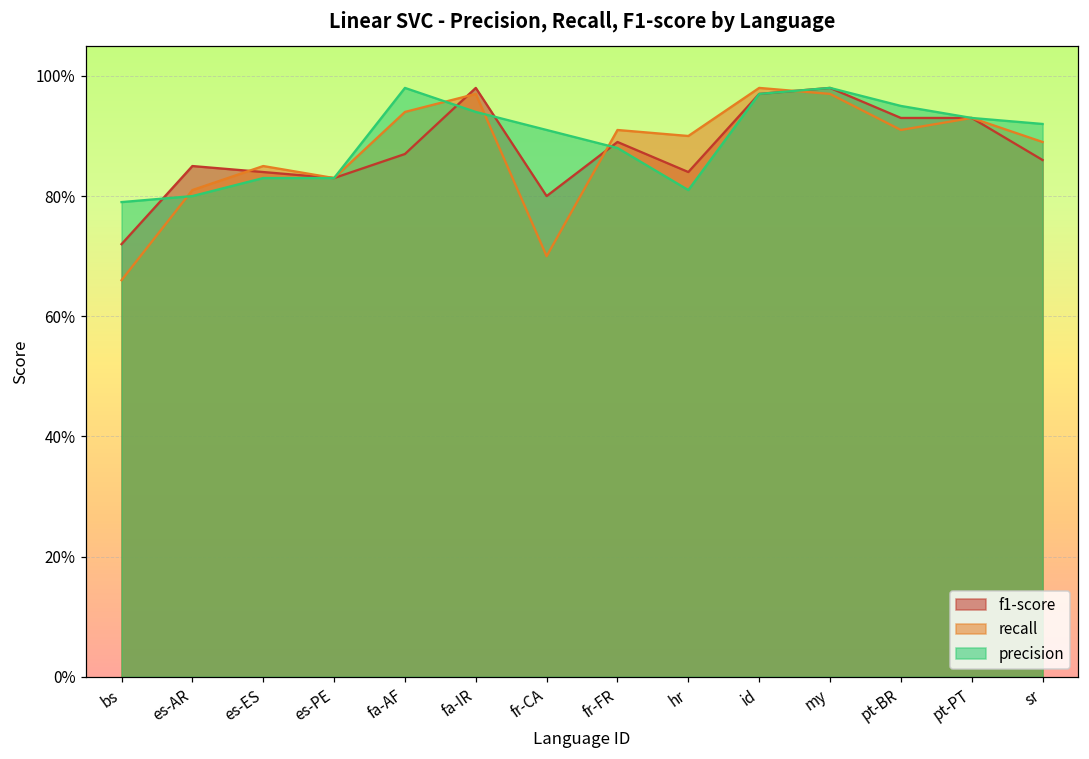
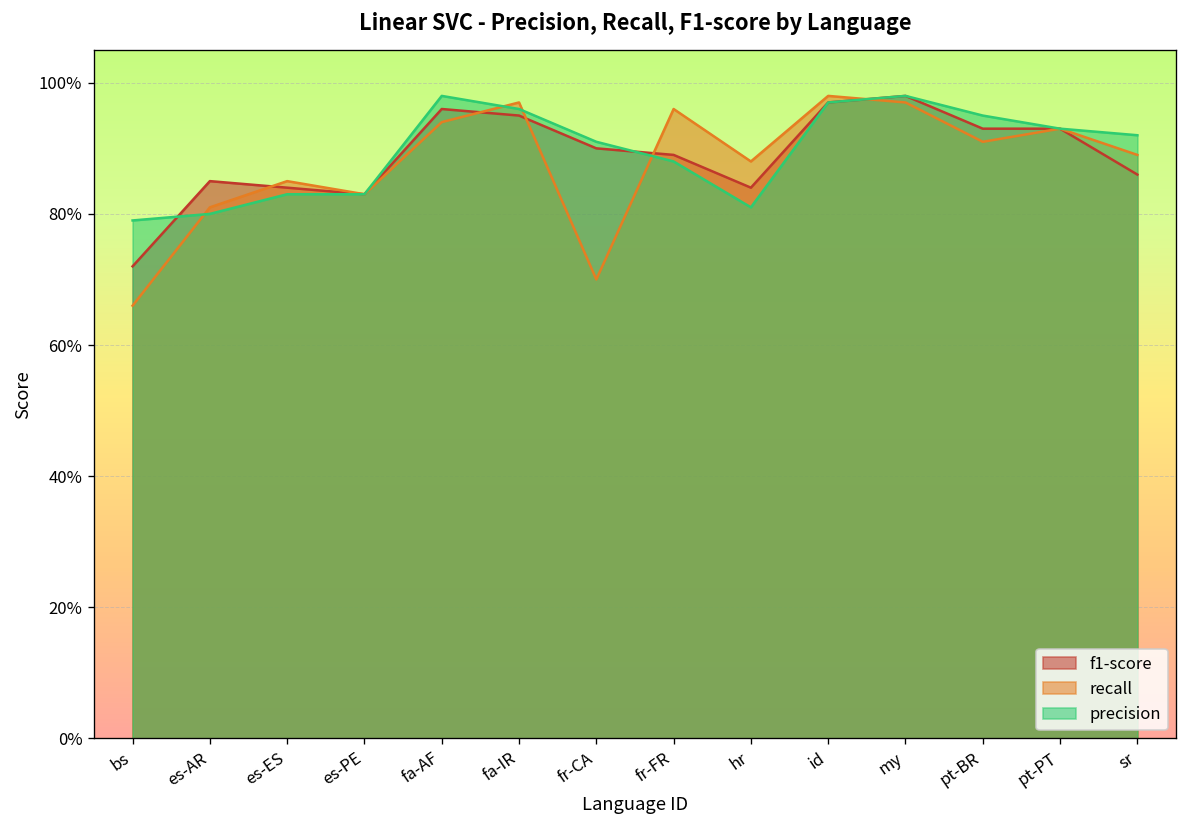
  {
    "f1-score": {
      "bs": "72%",
      "es-AR": "85%",
      "es-ES": "84%",
-     "fa-AF": "87%",
-     "fa-IR": "98%",
-     "fr-CA": "80%",
+     "fa-AF": "96%",
+     "fa-IR": "95%",
+     "fr-CA": "90%",
      "fr-FR": "89%",
      "hr": "84%",
      "pt-BR": "93%",
      "sr": "86%"
    },
    "recall": {
      "bs": "66%",
      "es-AR": "81%",
      "es-ES": "85%",
      "fa-AF": "94%",
      "fa-IR": "97%",
      "fr-CA": "70%",
-     "fr-FR": "91%",
-     "hr": "90%",
+     "fr-FR": "96%",
+     "hr": "88%",
      "id": "98%",
      "my": "97%",
      "pt-BR": "91%",
      "sr": "89%"
    },
    "precision": {
      "bs": "79%",
      "es-AR": "80%",
      "es-ES": "83%",
      "fa-AF": "98%",
-     "fa-IR": "94%",
+     "fa-IR": "96%",
      "fr-CA": "91%",
      "fr-FR": "88%",
      "hr": "81%",
      "pt-BR": "95%",
      "sr": "92%"
    }
  }
